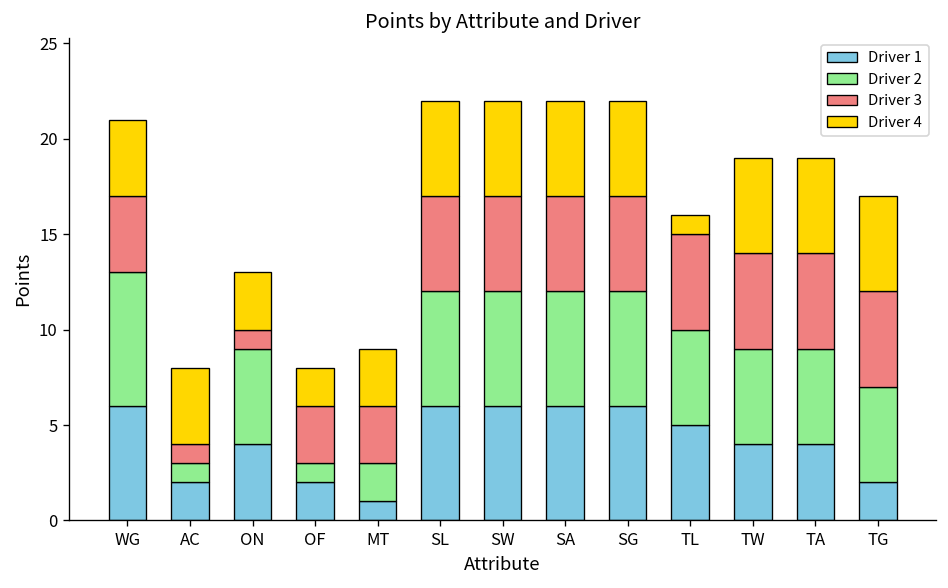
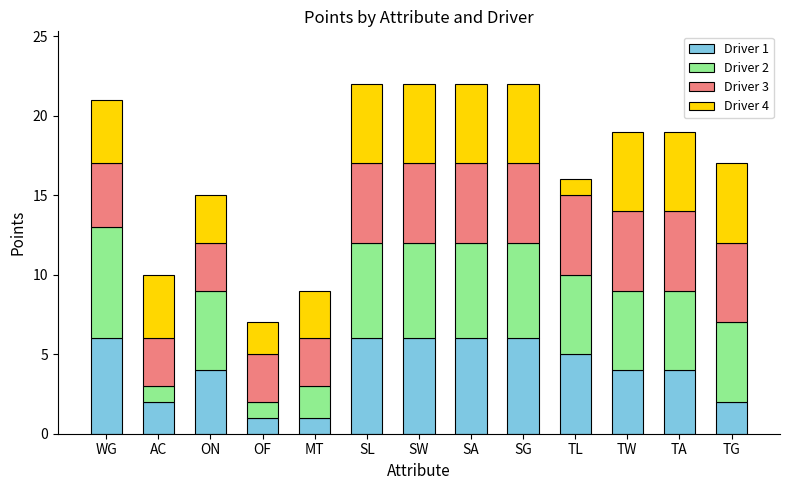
  {
    "Driver 1": {
      "WG": 6,
      "AC": 2,
      "ON": 4,
-     "OF": 2,
+     "OF": 1,
      "MT": 1,
      "SL": 6,
      "SW": 6,
      "SA": 6,
      "SG": 6,
      "TL": 5,
      "TW": 4,
      "TA": 4,
      "TG": 2
    },
    "Driver 2": {
      "WG": 7,
      "AC": 1,
      "ON": 5,
      "OF": 1,
      "MT": 2,
      "SL": 6,
      "SW": 6,
      "SA": 6,
      "SG": 6,
      "TL": 5,
      "TW": 5,
      "TA": 5,
      "TG": 5
    },
    "Driver 3": {
      "WG": 4,
-     "AC": 1,
-     "ON": 1,
+     "AC": 3,
+     "ON": 3,
      "OF": 3,
      "MT": 3,
      "SL": 5,
      "SW": 5,
      "SA": 5,
      "SG": 5,
      "TL": 5,
      "TW": 5,
      "TA": 5,
      "TG": 5
    },
    "Driver 4": {
      "WG": 4,
      "AC": 4,
      "ON": 3,
      "OF": 2,
      "MT": 3,
      "SL": 5,
      "SW": 5,
      "SA": 5,
      "SG": 5,
      "TL": 1,
      "TW": 5,
      "TA": 5,
      "TG": 5
    }
  }
